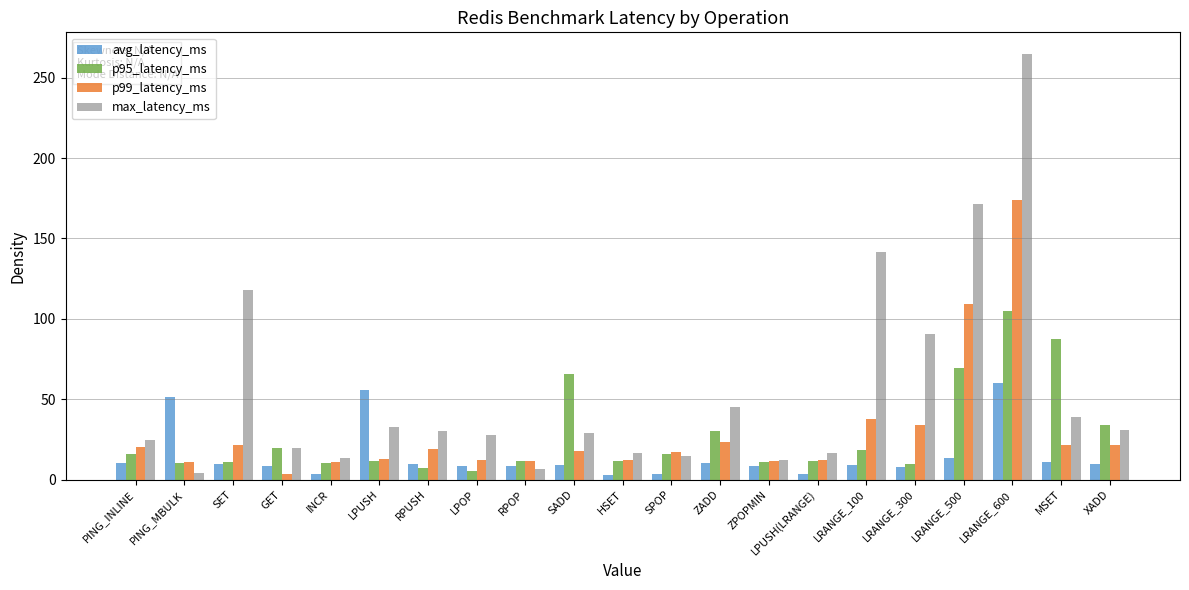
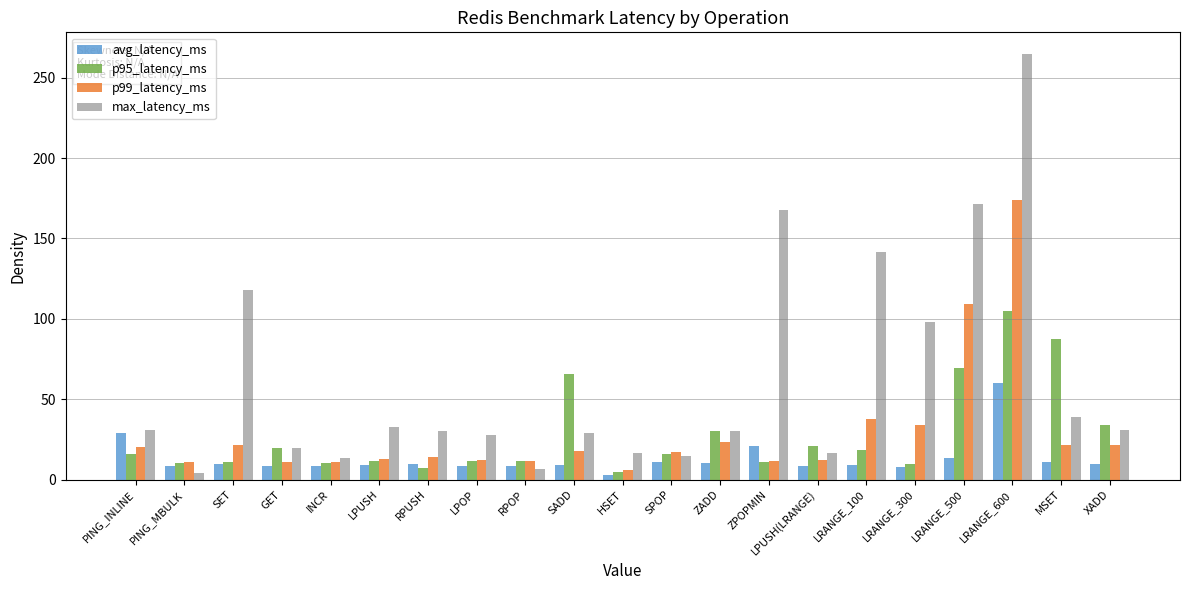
  {
    "avg_latency_ms": {
-     "PING_INLINE": 10,
-     "PING_MBULK": 51,
+     "PING_INLINE": 29,
+     "PING_MBULK": 8,
      "SET": 10,
      "GET": 9,
-     "INCR": 3,
-     "LPUSH": 56,
+     "INCR": 9,
+     "LPUSH": 9,
      "RPUSH": 9,
      "LPOP": 9,
      "RPOP": 8,
      "SADD": 9,
      "HSET": 3,
-     "SPOP": 3,
+     "SPOP": 11,
      "ZADD": 10,
-     "ZPOPMIN": 8,
-     "LPUSH(LRANGE)": 3,
+     "ZPOPMIN": 21,
+     "LPUSH(LRANGE)": 9,
      "LRANGE_100": 9,
      "LRANGE_300": 8,
      "LRANGE_500": 13,
      "LRANGE_600": 60,
      "MSET": 11,
      "XADD": 10
    },
    "p95_latency_ms": {
      "PING_INLINE": 16,
      "PING_MBULK": 10,
      "SET": 11,
      "GET": 20,
      "INCR": 10,
      "LPUSH": 12,
      "RPUSH": 7,
-     "LPOP": 6,
+     "LPOP": 12,
      "RPOP": 11,
      "SADD": 65,
-     "HSET": 12,
+     "HSET": 5,
      "SPOP": 16,
      "ZADD": 30,
      "ZPOPMIN": 11,
-     "LPUSH(LRANGE)": 11,
+     "LPUSH(LRANGE)": 21,
      "LRANGE_100": 18,
      "LRANGE_300": 10,
      "LRANGE_500": 70,
      "LRANGE_600": 105,
      "MSET": 88,
      "XADD": 34
    },
    "p99_latency_ms": {
      "PING_INLINE": 20,
      "PING_MBULK": 11,
      "SET": 22,
-     "GET": 3,
+     "GET": 11,
      "INCR": 11,
      "LPUSH": 13,
-     "RPUSH": 19,
+     "RPUSH": 14,
      "LPOP": 12,
      "RPOP": 12,
      "SADD": 18,
-     "HSET": 12,
+     "HSET": 6,
      "SPOP": 17,
      "ZADD": 24,
      "ZPOPMIN": 12,
      "LPUSH(LRANGE)": 12,
      "LRANGE_100": 38,
      "LRANGE_300": 34,
      "LRANGE_500": 109,
      "LRANGE_600": 174,
      "MSET": 22,
      "XADD": 21
    },
    "max_latency_ms": {
-     "PING_INLINE": 25,
+     "PING_INLINE": 31,
      "PING_MBULK": 4,
      "SET": 118,
      "GET": 20,
      "INCR": 13,
      "LPUSH": 32,
      "RPUSH": 30,
      "LPOP": 28,
      "RPOP": 7,
      "SADD": 29,
      "HSET": 16,
      "SPOP": 14,
-     "ZADD": 45,
-     "ZPOPMIN": 12,
+     "ZADD": 30,
+     "ZPOPMIN": 168,
      "LPUSH(LRANGE)": 16,
      "LRANGE_100": 141,
-     "LRANGE_300": 91,
+     "LRANGE_300": 98,
      "LRANGE_500": 172,
      "LRANGE_600": 265,
      "MSET": 39,
      "XADD": 31
    }
  }
